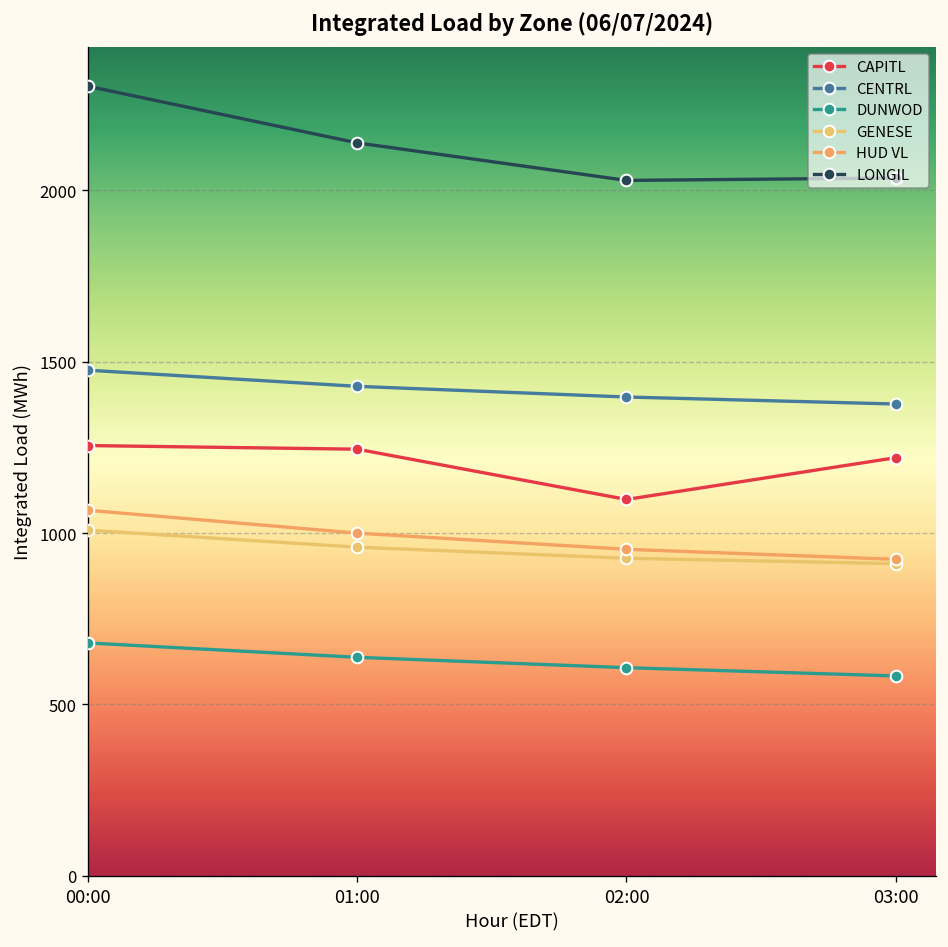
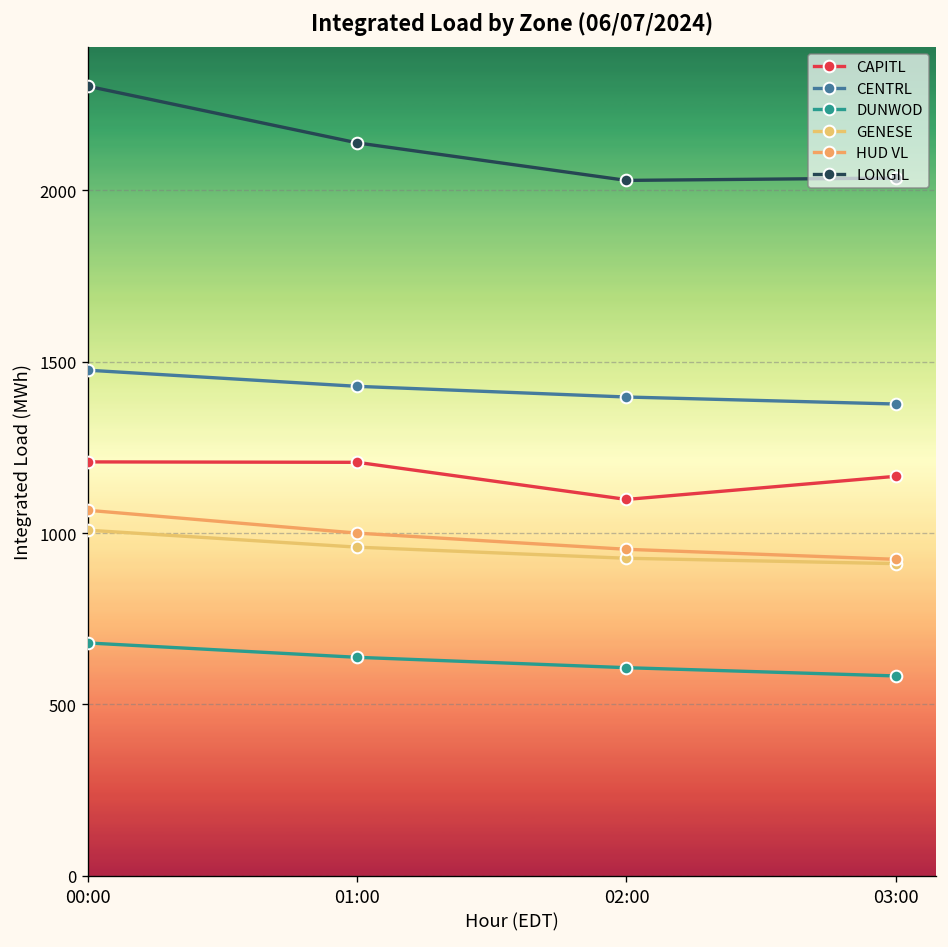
  {
    "CAPITL": {
-     "00:00": 1260,
-     "01:00": 1240,
+     "00:00": 1210,
+     "01:00": 1210,
      "02:00": 1100,
-     "03:00": 1220
+     "03:00": 1170
    },
    "LONGIL": {
      "00:00": 2300,
      "01:00": 2140,
      "02:00": 2030
    }
  }
